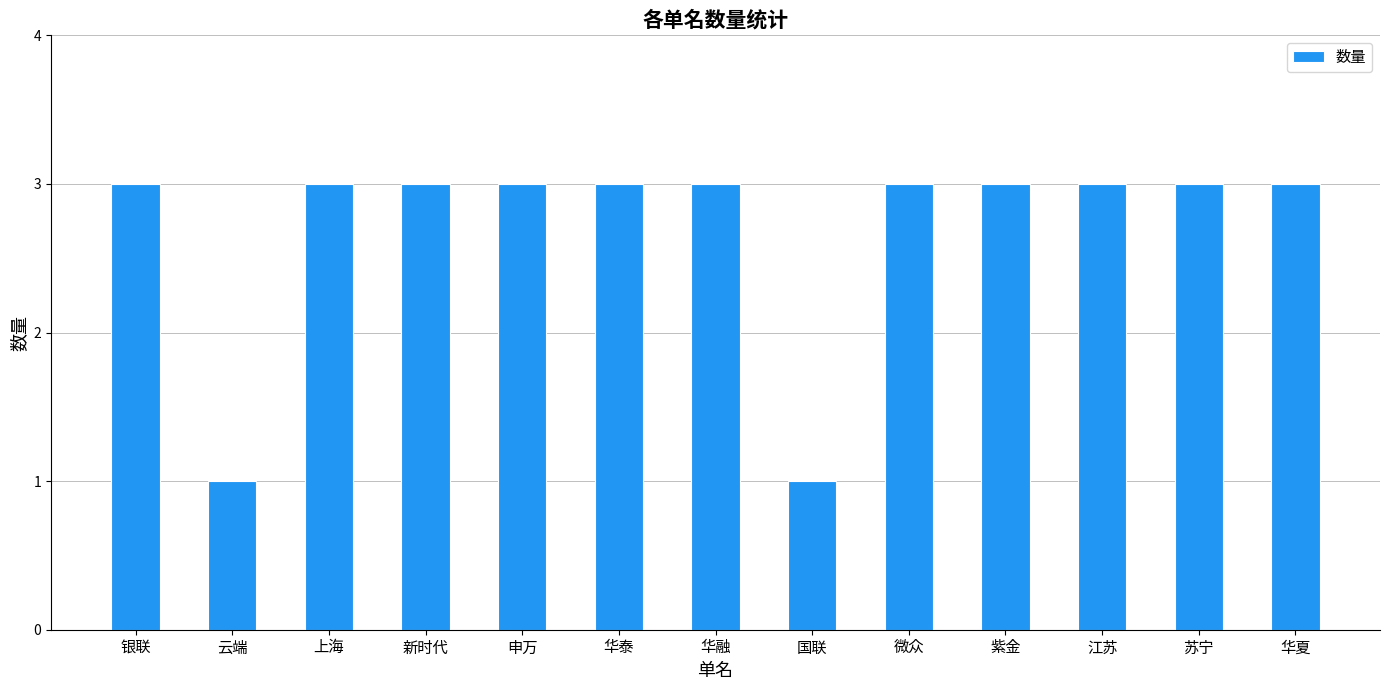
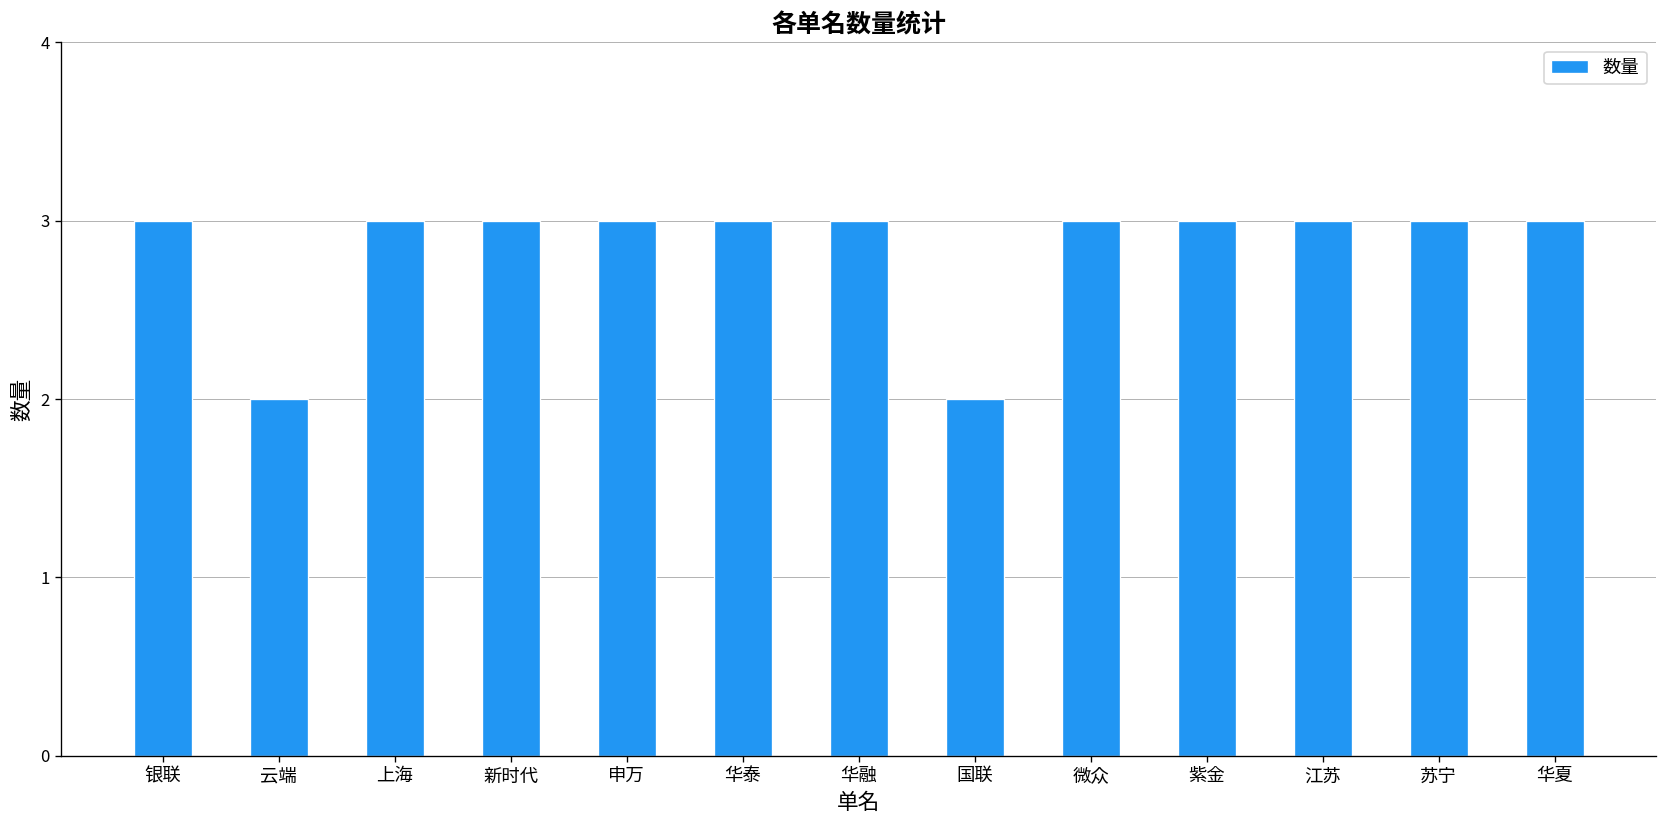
  {
    "银联": 3,
-   "云端": 1,
+   "云端": 2,
    "上海": 3,
    "新时代": 3,
    "申万": 3,
    "华泰": 3,
    "华融": 3,
-   "国联": 1,
+   "国联": 2,
    "微众": 3,
    "紫金": 3,
    "江苏": 3,
    "苏宁": 3,
    "华夏": 3
  }
